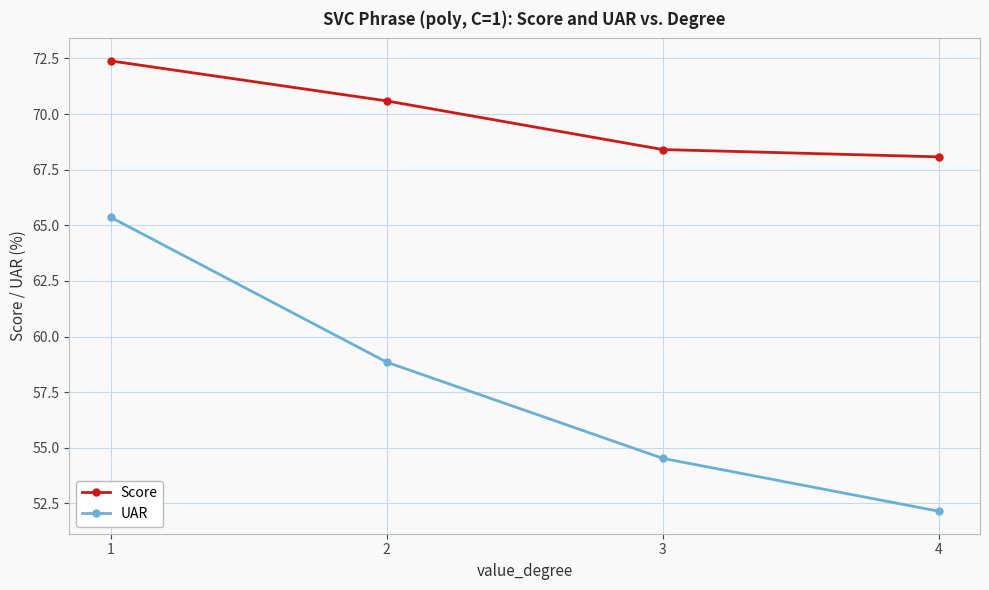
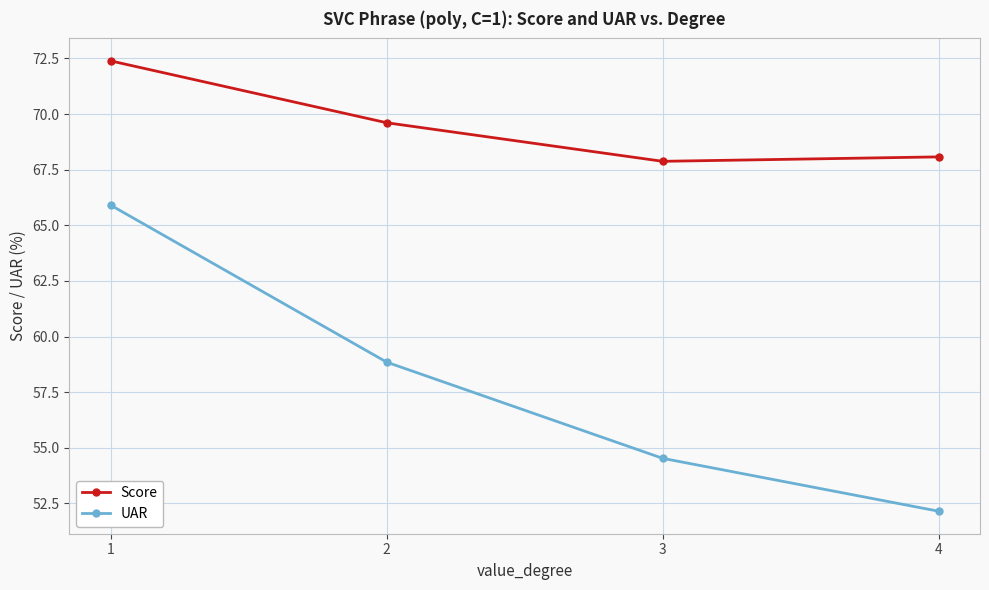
  {
    "Score": {
      "1": 72.4,
-     "2": 70.6,
-     "3": 68.4,
+     "2": 69.6,
+     "3": 67.9,
      "4": 68.1
    },
    "UAR": {
-     "1": 65.4,
+     "1": 65.9,
      "2": 58.8,
      "3": 54.5,
      "4": 52.1
    }
  }
